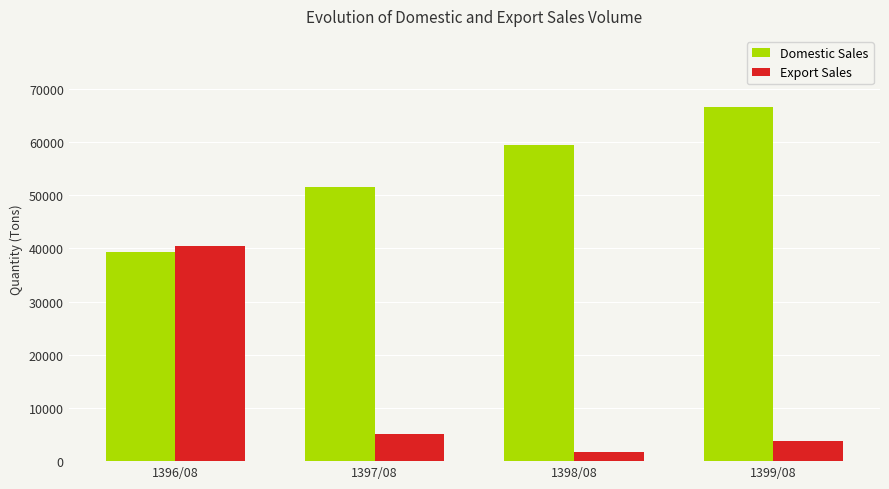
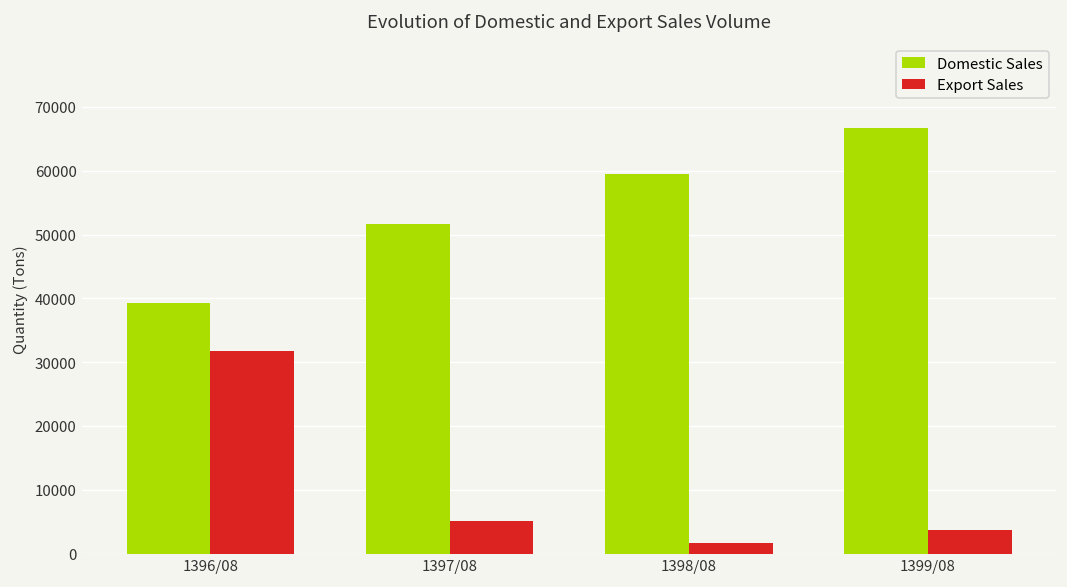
  {
    "Domestic Sales": {
      "1396/08": 39000,
      "1397/08": 52000,
      "1398/08": 59000,
      "1399/08": 67000
    },
    "Export Sales": {
-     "1396/08": 40000,
+     "1396/08": 32000,
      "1397/08": 5000,
      "1398/08": 2000,
      "1399/08": 4000
    }
  }
